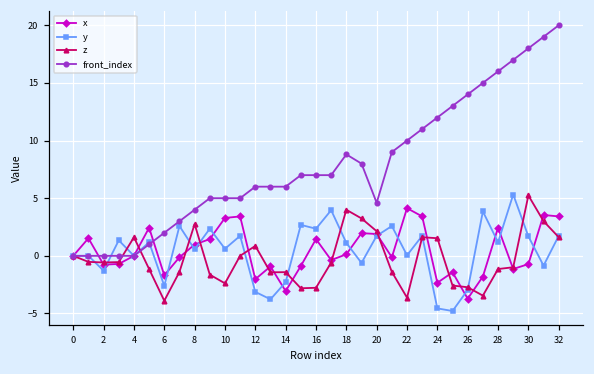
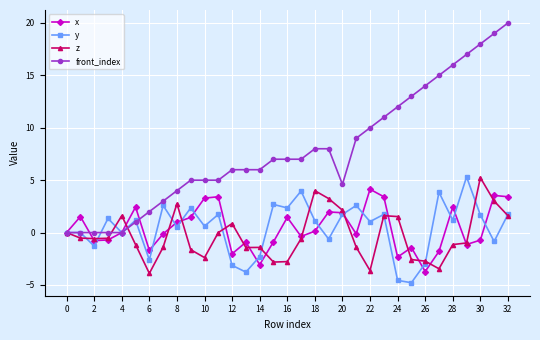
  {
    "x": {
      "6": -1.7,
      "8": 1.0,
      "10": 3.3,
      "12": -2.0,
      "14": -3.1,
      "16": 1.5,
      "18": 0.1,
      "22": 4.1,
      "24": -2.3,
      "26": -3.7,
      "28": 2.4,
      "30": -0.7,
      "32": 3.4
    },
    "y": {
      "2": -1.3,
      "6": -2.6,
      "8": 0.6,
      "10": 0.6,
      "12": -3.1,
      "14": -2.3,
      "16": 2.4,
      "18": 1.1,
-     "22": 0.0,
+     "22": 1.0,
      "24": -4.6,
      "28": 1.2,
      "30": 1.7
    },
    "z": {
      "4": 1.6,
      "6": -3.9,
      "8": 2.8,
      "10": -2.4,
      "12": 0.9,
      "14": -1.4,
      "16": -2.8,
      "18": 4.0,
      "22": -3.6,
      "24": 1.5,
      "28": -1.1,
      "30": 5.2
    },
    "front_index": {
      "2": 0.0,
      "6": 2.0,
      "8": 4.0,
      "10": 5.0,
      "12": 6.0,
      "14": 6.0,
      "16": 7.0,
-     "18": 8.8,
+     "18": 8.0,
      "20": 4.6,
      "22": 10.0,
      "24": 12.0,
      "26": 14.0,
      "28": 16.0,
      "30": 18.0,
      "32": 20.0
    }
  }
